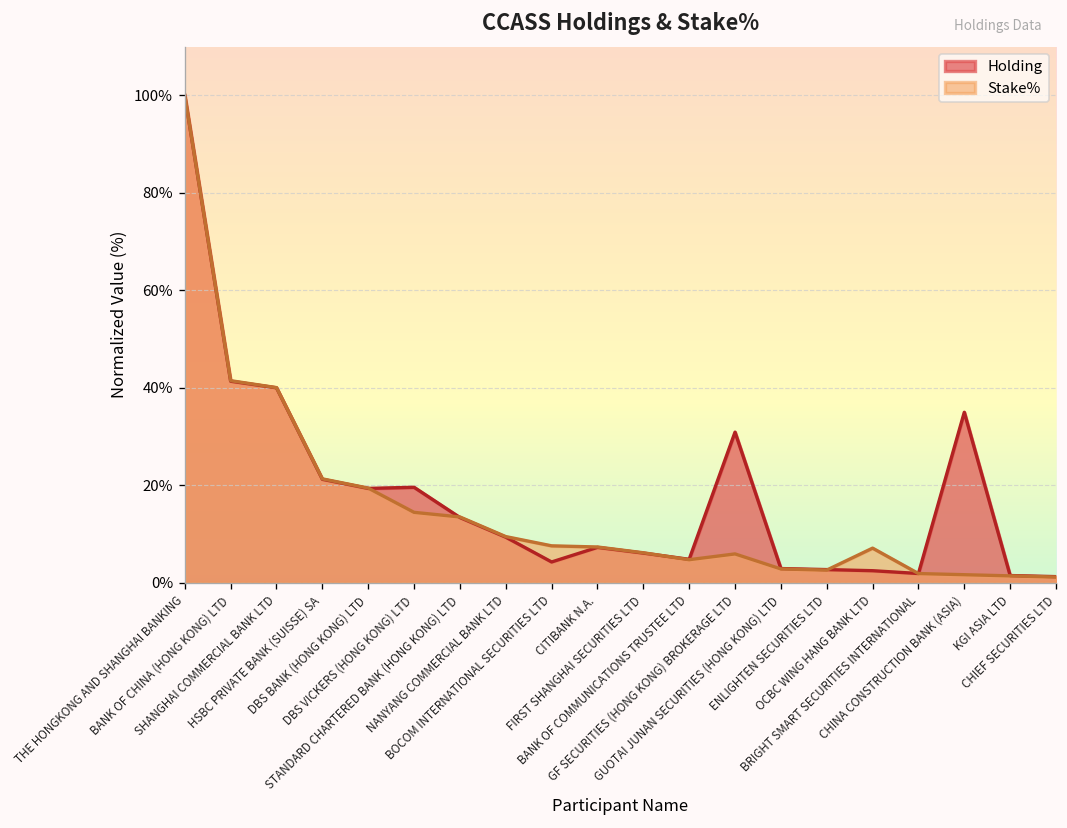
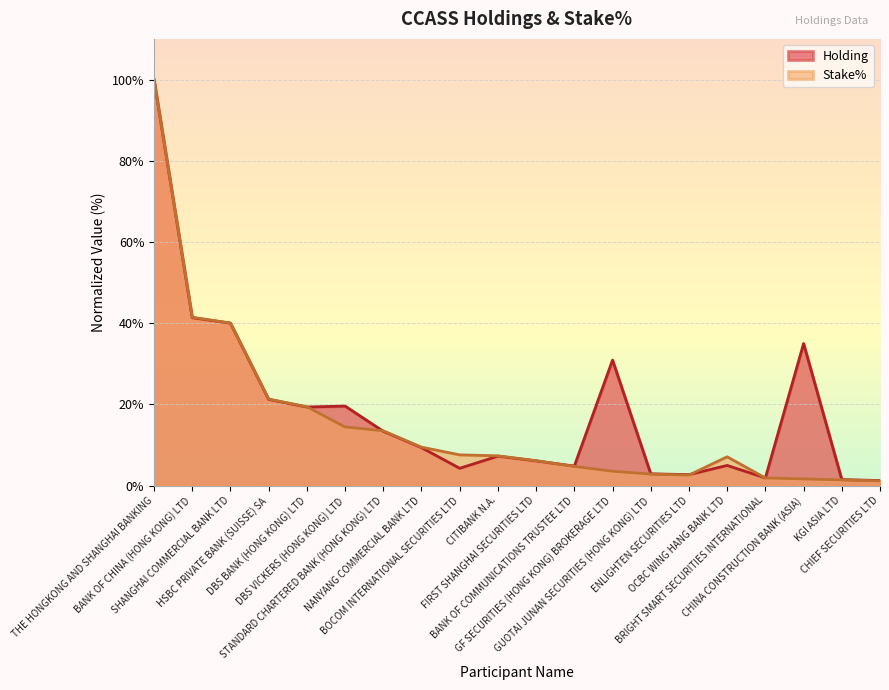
  {
    "Holding": {
      "DBS VICKERS (HONG KONG) LTD": "20%",
      "BOCOM INTERNATIONAL SECURITIES LTD": "4%",
      "GF SECURITIES (HONG KONG) BROKERAGE LTD": "31%",
-     "OCBC WING HANG BANK LTD": "2%",
+     "OCBC WING HANG BANK LTD": "5%",
      "CHINA CONSTRUCTION BANK (ASIA)": "35%"
    },
    "Stake%": {
      "DBS VICKERS (HONG KONG) LTD": "14%",
      "BOCOM INTERNATIONAL SECURITIES LTD": "8%",
-     "GF SECURITIES (HONG KONG) BROKERAGE LTD": "6%",
+     "GF SECURITIES (HONG KONG) BROKERAGE LTD": "4%",
      "OCBC WING HANG BANK LTD": "7%",
      "CHINA CONSTRUCTION BANK (ASIA)": "2%"
    }
  }
